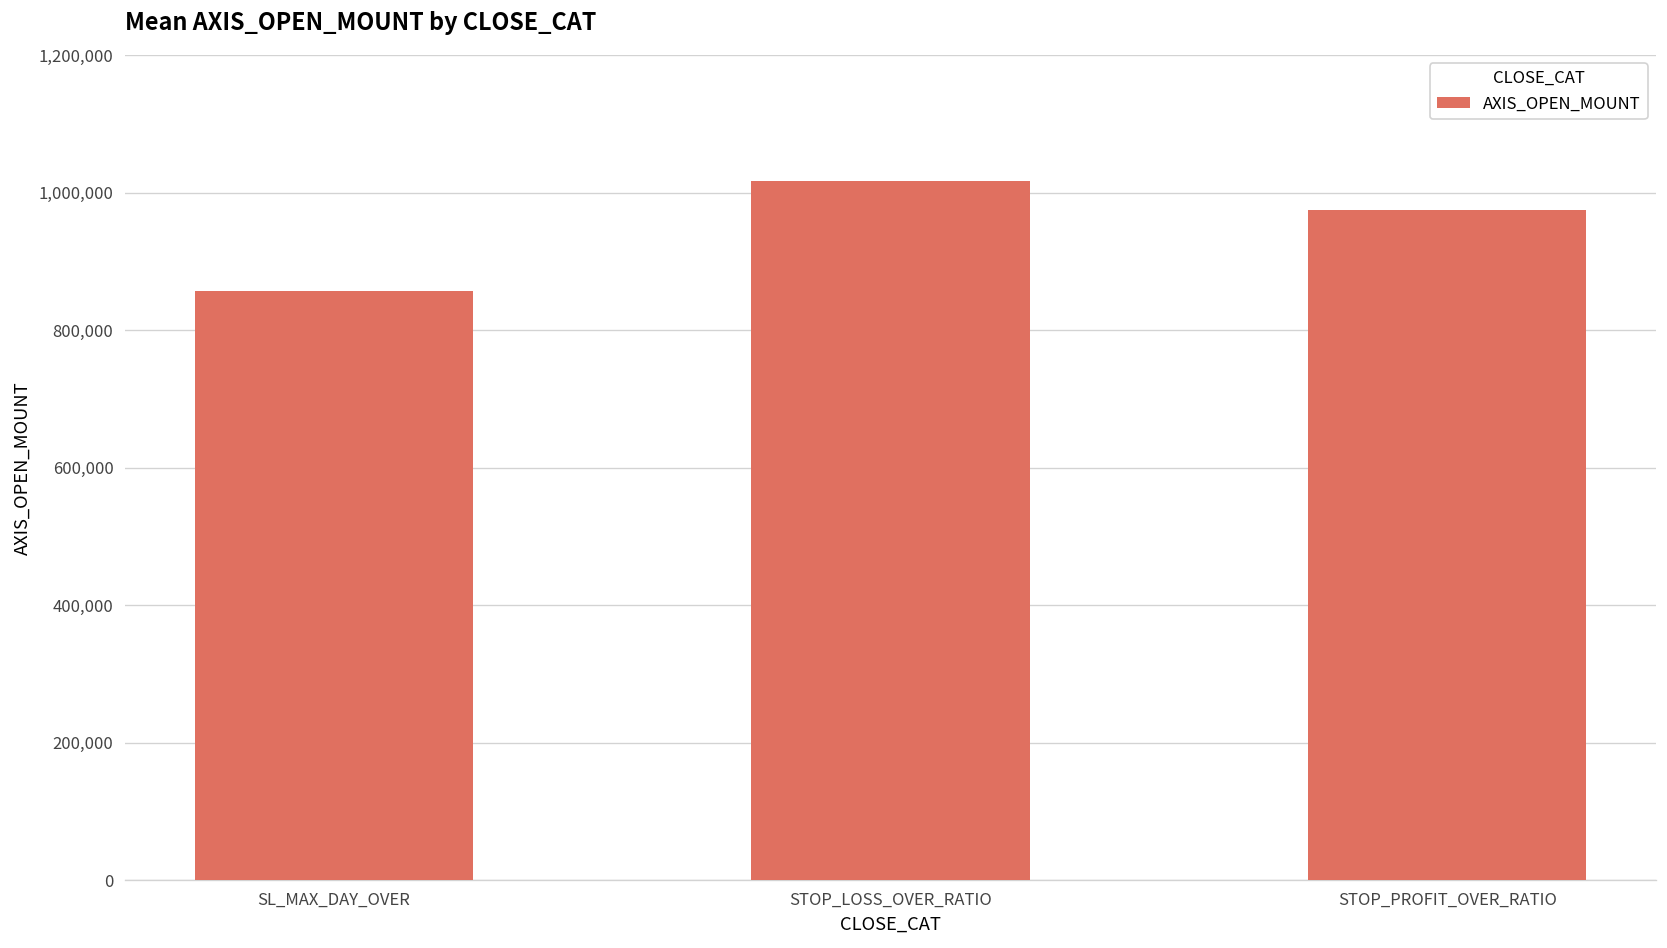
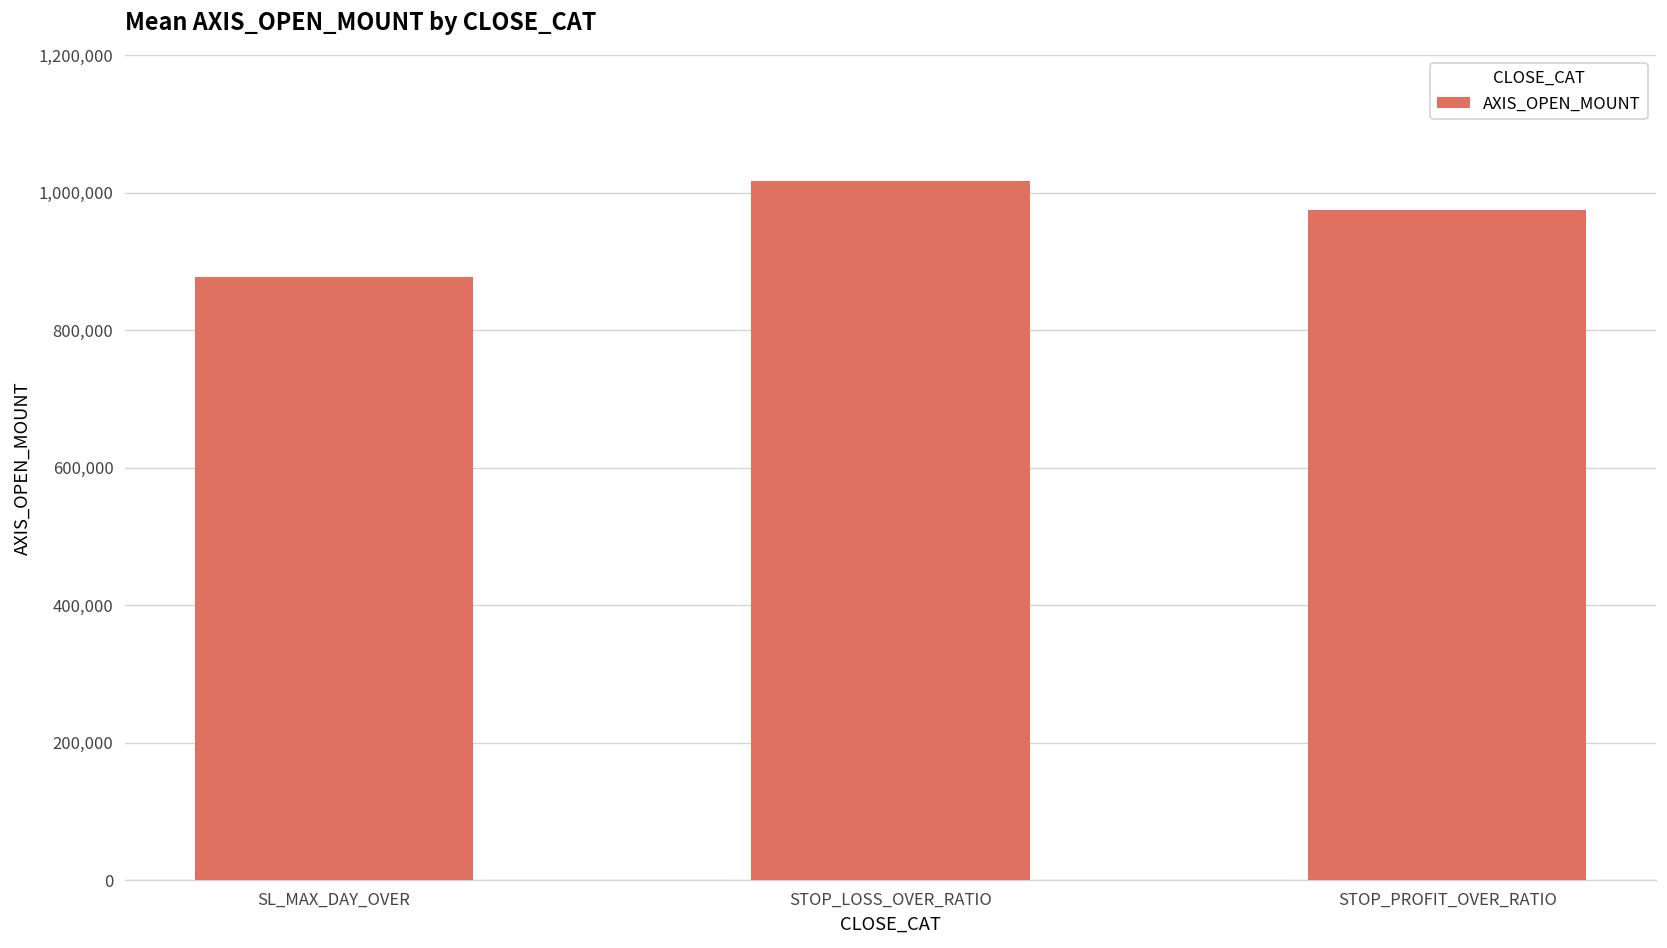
  {
-   "SL_MAX_DAY_OVER": "860,000",
+   "SL_MAX_DAY_OVER": "880,000",
    "STOP_LOSS_OVER_RATIO": "1,020,000",
    "STOP_PROFIT_OVER_RATIO": "970,000"
  }
